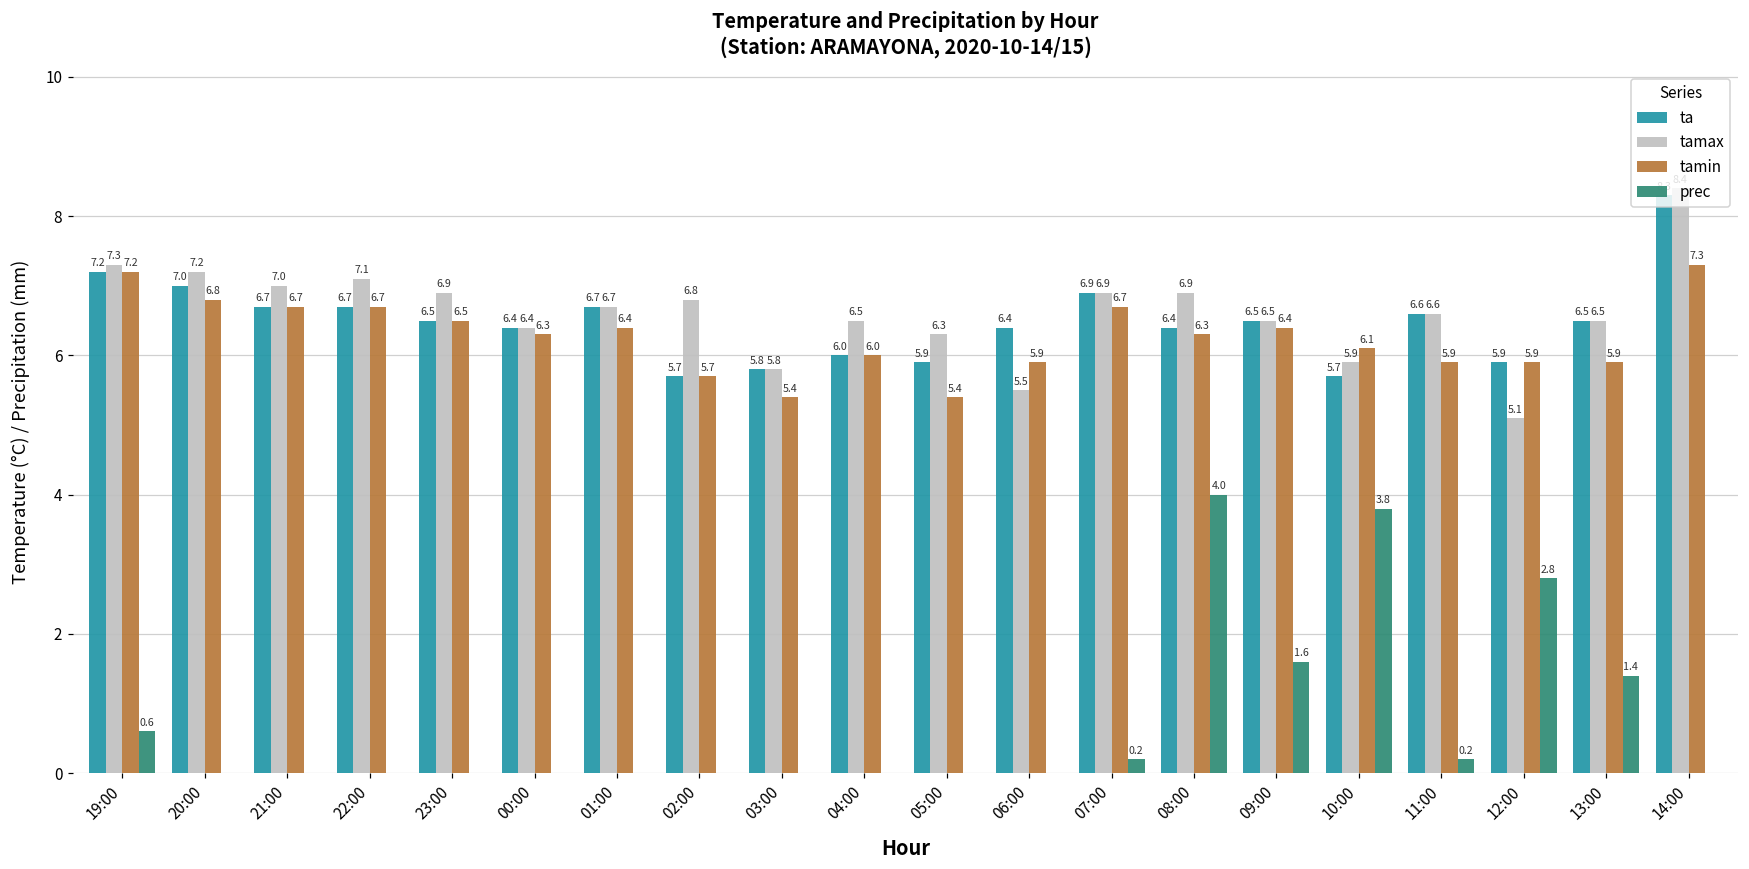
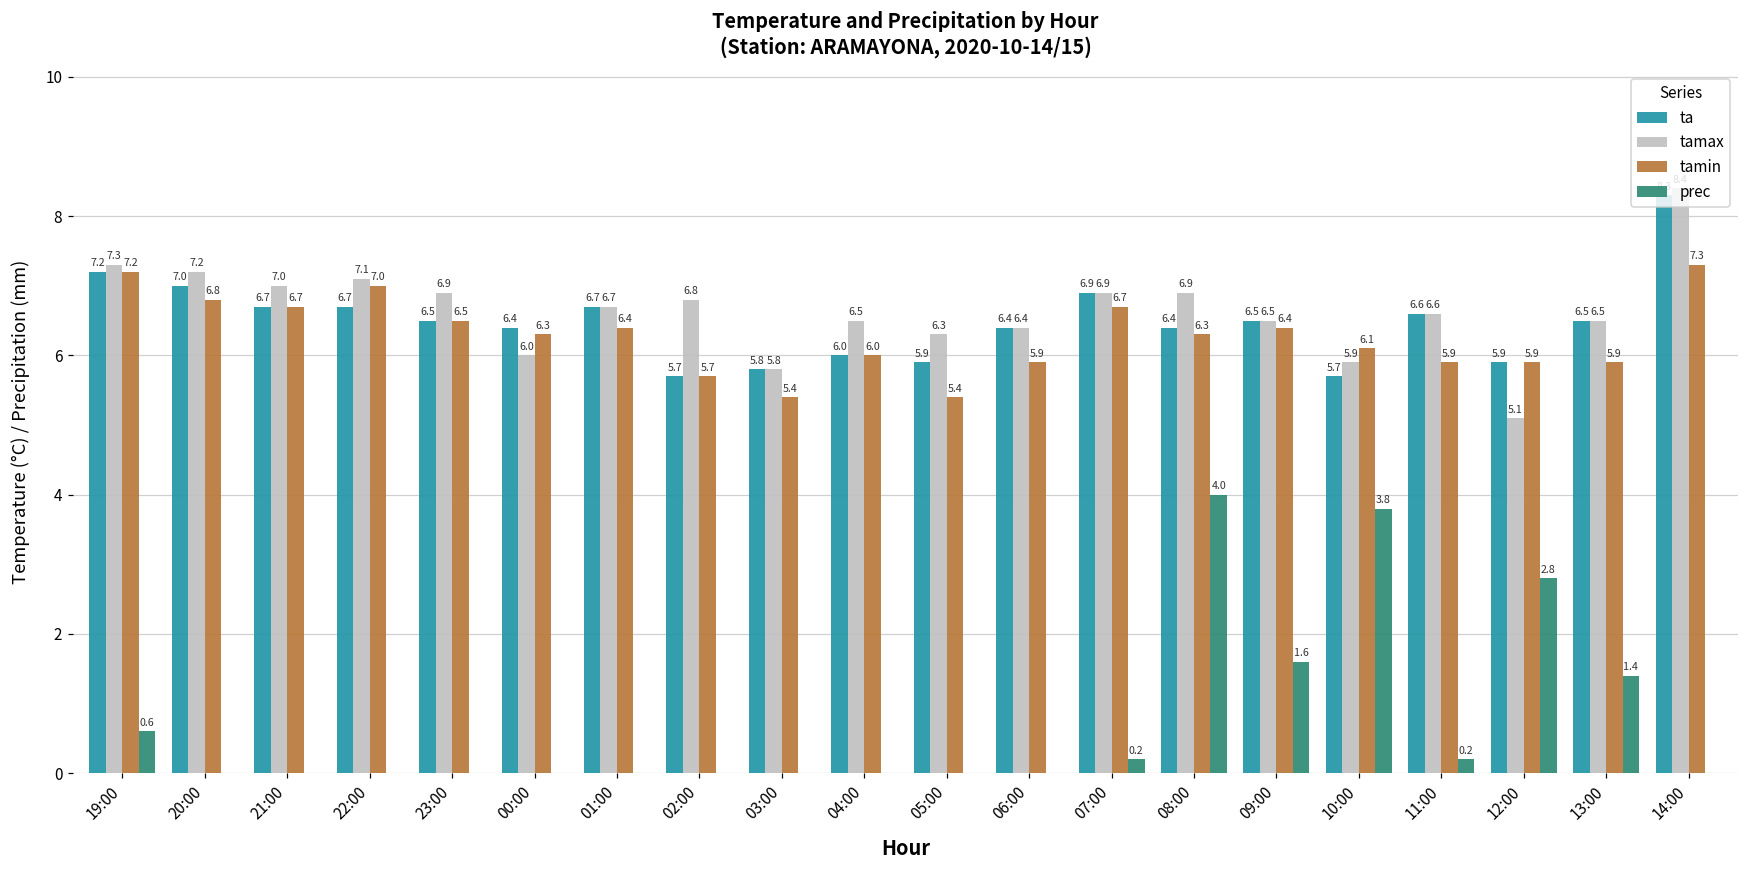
  {
    "tamax": {
      "19:00": 7.3,
      "20:00": 7.2,
      "21:00": 7.0,
      "22:00": 7.1,
      "23:00": 6.9,
-     "00:00": 6.4,
+     "00:00": 6.0,
      "01:00": 6.7,
      "02:00": 6.8,
      "03:00": 5.8,
      "04:00": 6.5,
      "05:00": 6.3,
-     "06:00": 5.5,
+     "06:00": 6.4,
      "07:00": 6.9,
      "08:00": 6.9,
      "09:00": 6.5,
      "10:00": 5.9,
      "11:00": 6.6,
      "12:00": 5.1,
      "13:00": 6.5
    },
    "tamin": {
      "19:00": 7.2,
      "20:00": 6.8,
      "21:00": 6.7,
-     "22:00": 6.7,
+     "22:00": 7.0,
      "23:00": 6.5,
      "00:00": 6.3,
      "01:00": 6.4,
      "02:00": 5.7,
      "03:00": 5.4,
      "04:00": 6.0,
      "05:00": 5.4,
      "06:00": 5.9,
      "07:00": 6.7,
      "08:00": 6.3,
      "09:00": 6.4,
      "10:00": 6.1,
      "11:00": 5.9,
      "12:00": 5.9,
      "13:00": 5.9,
      "14:00": 7.3
    }
  }
